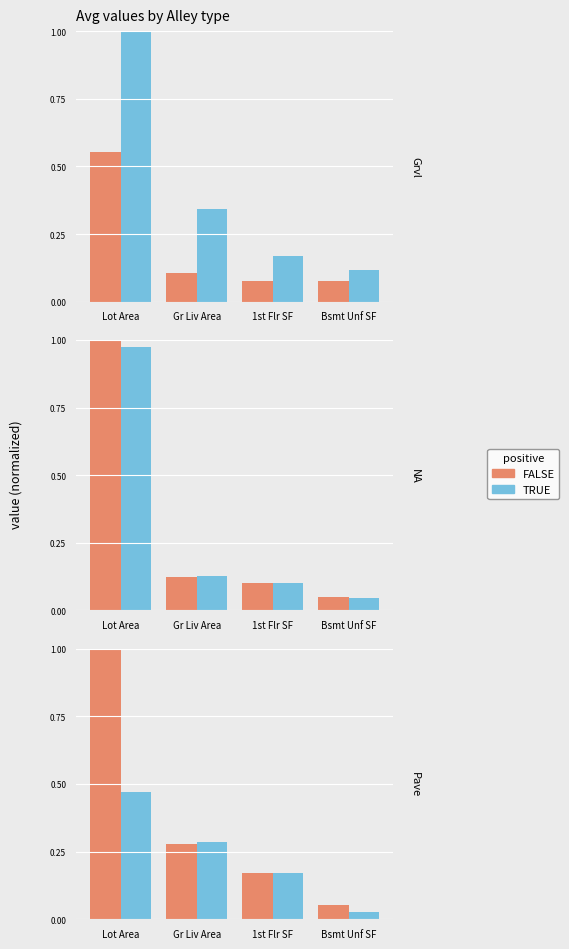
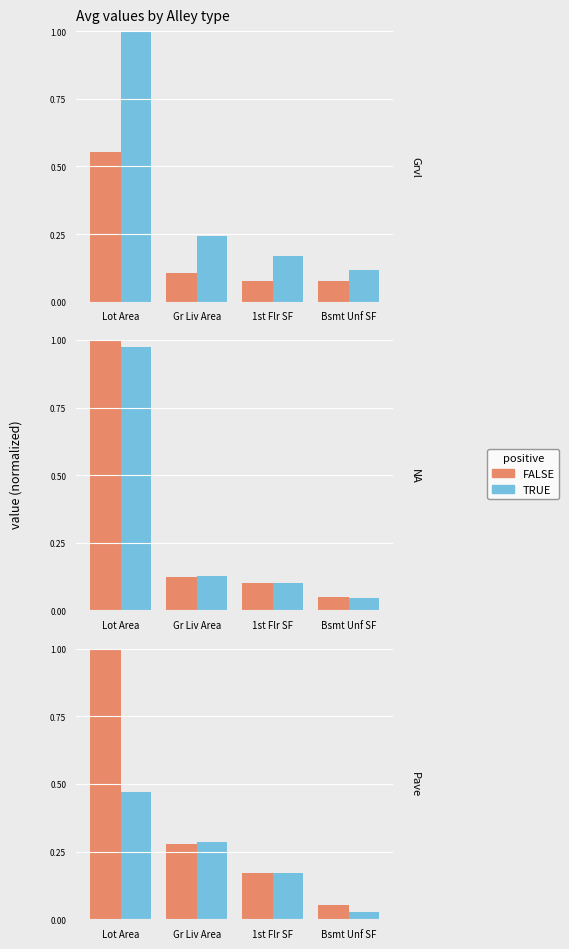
  {
    "Avg values by Alley type": {
      "FALSE": {
        "Lot Area": 0.55,
        "Gr Liv Area": 0.11,
        "1st Flr SF": 0.08,
        "Bsmt Unf SF": 0.08
      },
      "TRUE": {
        "Lot Area": 1.00,
-       "Gr Liv Area": 0.34,
+       "Gr Liv Area": 0.24,
        "1st Flr SF": 0.17,
        "Bsmt Unf SF": 0.12
      }
    }
  }
